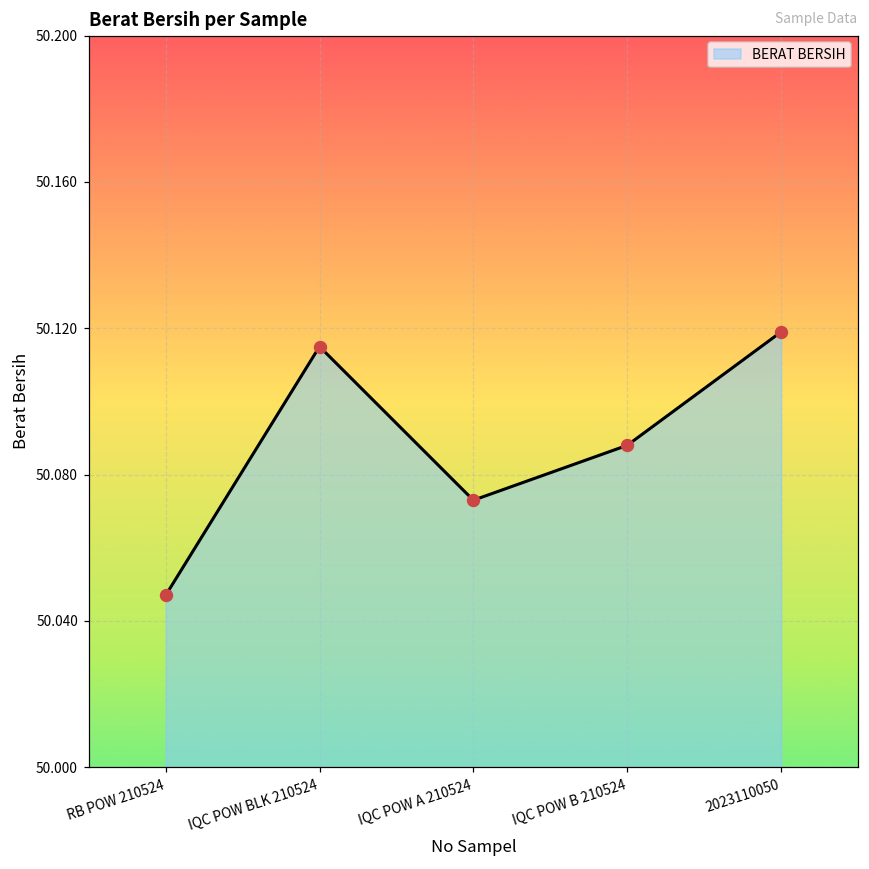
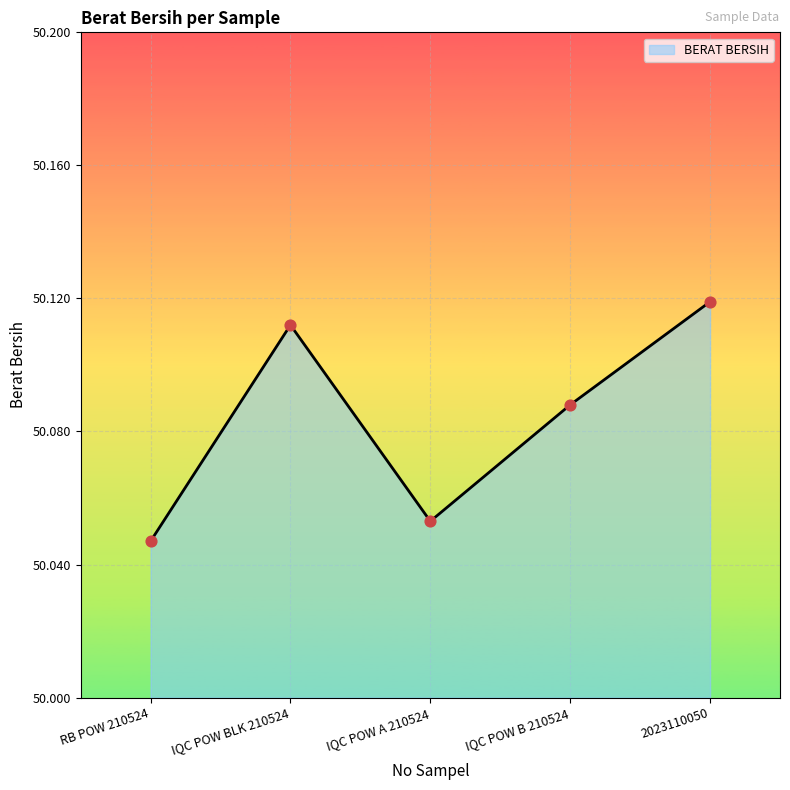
  {
    "RB POW 210524": 50.047,
-   "IQC POW BLK 210524": 50.115,
-   "IQC POW A 210524": 50.073,
+   "IQC POW BLK 210524": 50.112,
+   "IQC POW A 210524": 50.053,
    "IQC POW B 210524": 50.088,
    "2023110050": 50.119
  }
